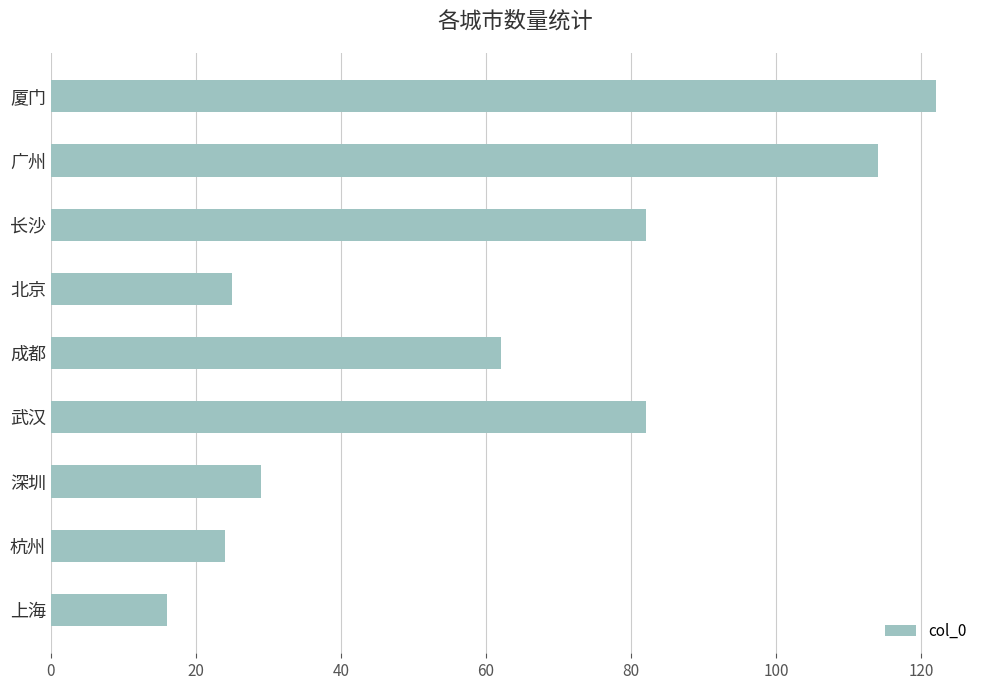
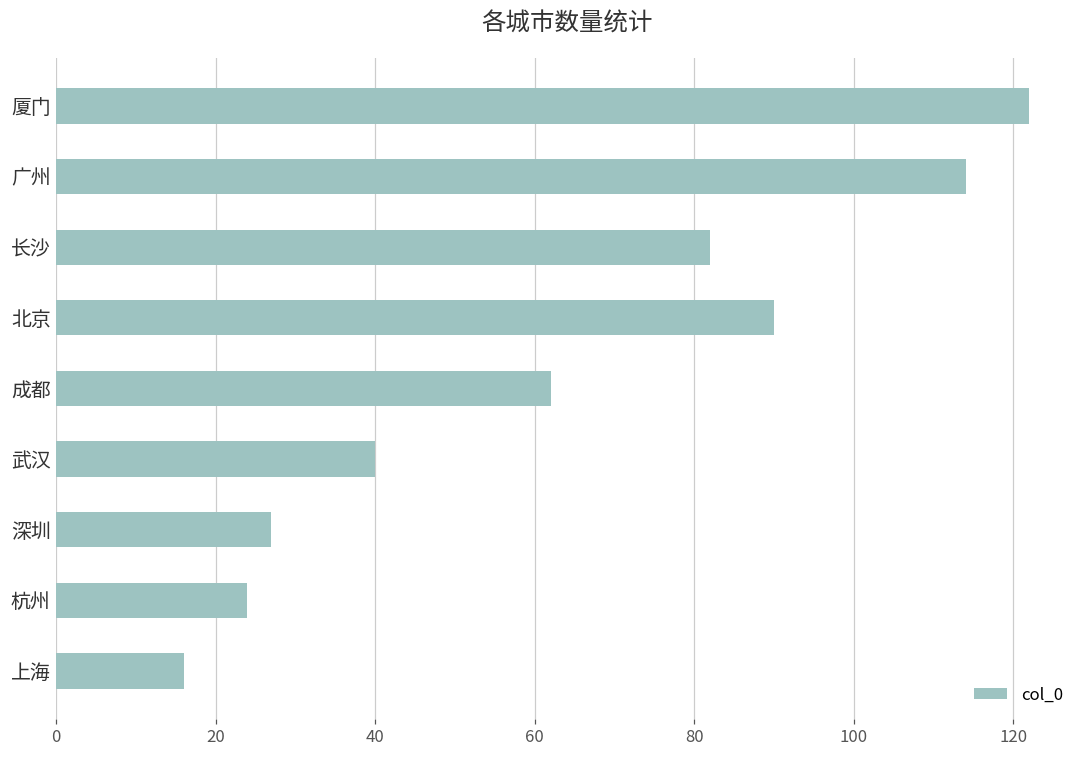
  {
    "厦门": 122,
    "广州": 114,
    "长沙": 82,
-   "北京": 25,
+   "北京": 90,
    "成都": 62,
-   "武汉": 82,
-   "深圳": 29,
+   "武汉": 40,
+   "深圳": 27,
    "杭州": 24,
    "上海": 16
  }
